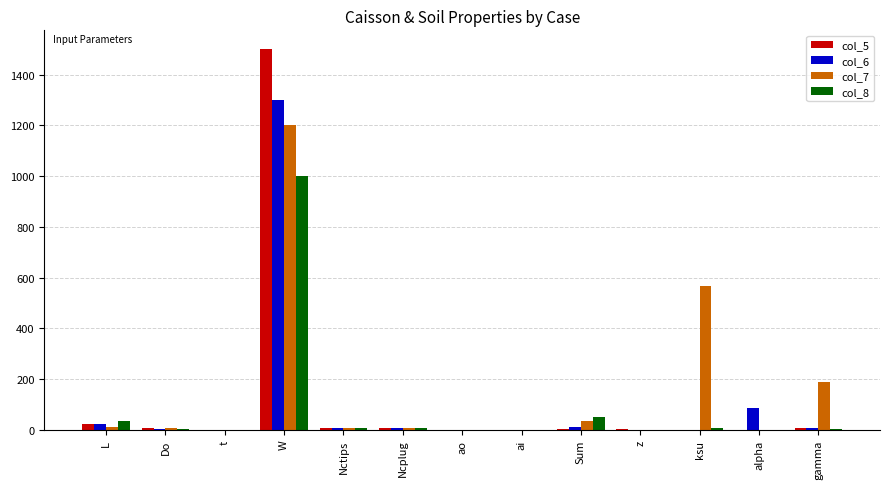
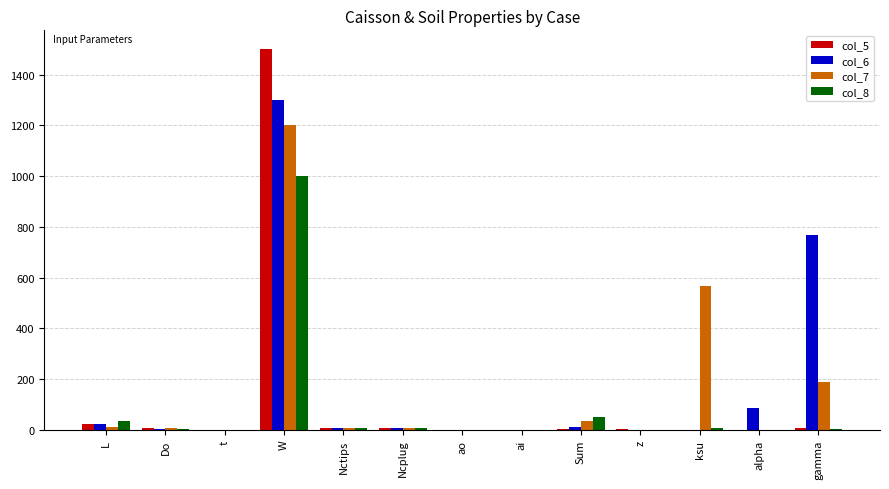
  {
    "col_5": {
      "L": 20,
      "W": 1500
    },
    "col_6": {
      "L": 30,
      "W": 1300,
      "Sum": 10,
      "z": 0,
      "ksu": 0,
      "alpha": 90,
-     "gamma": 10
+     "gamma": 770
    },
    "col_7": {
      "L": 10,
      "W": 1200,
      "Sum": 40,
      "z": 0,
      "ksu": 570,
      "gamma": 190
    },
    "col_8": {
      "L": 40,
      "W": 1000,
      "Sum": 50,
      "z": 0
    }
  }
